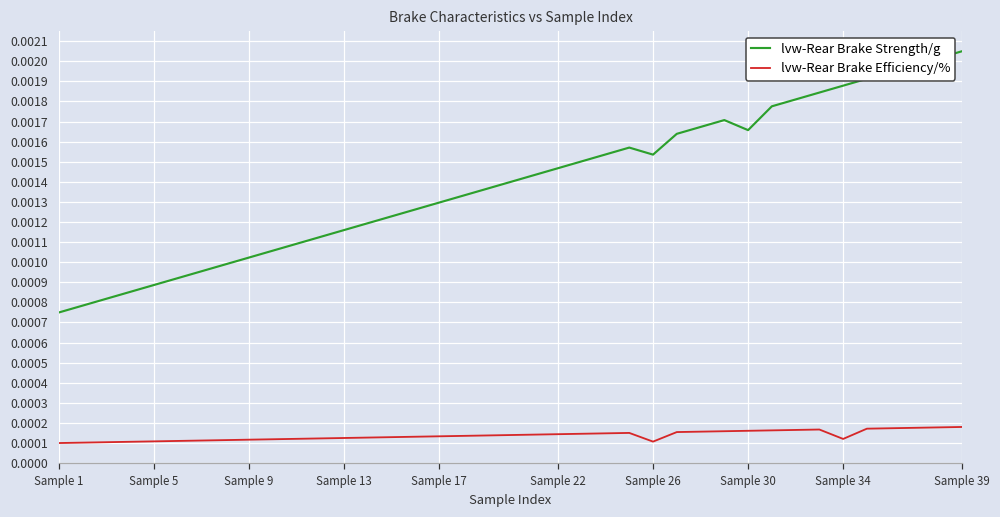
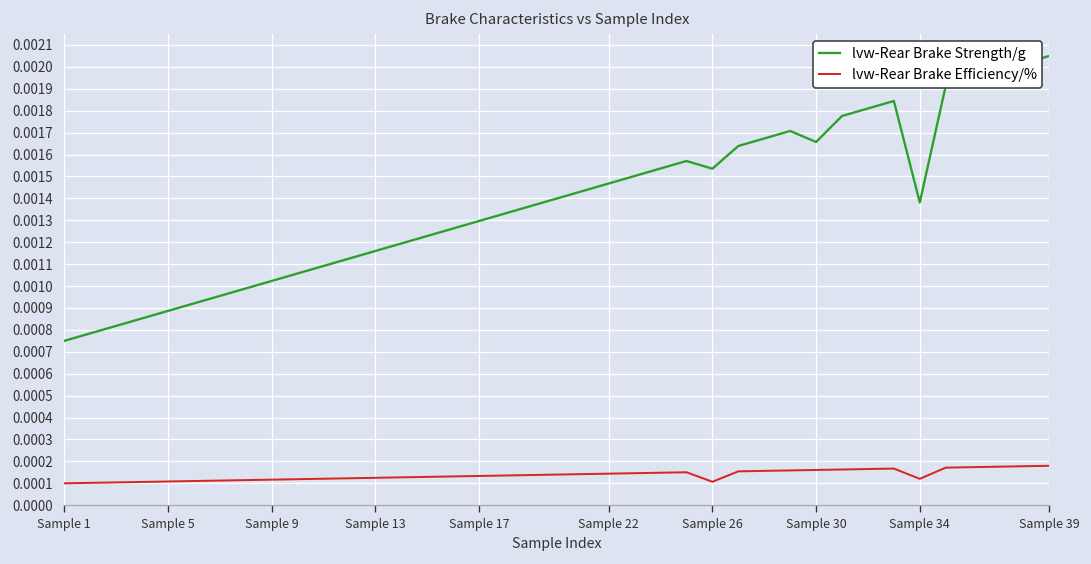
  {
    "lvw-Rear Brake Strength/g": {
      "Sample 1": 0.00075,
      "Sample 5": 0.00089,
      "Sample 9": 0.00102,
      "Sample 13": 0.00116,
      "Sample 17": 0.00130,
      "Sample 22": 0.00147,
      "Sample 26": 0.00154,
      "Sample 30": 0.00166,
-     "Sample 34": 0.00188,
+     "Sample 34": 0.00138,
      "Sample 39": 0.00205
    },
    "lvw-Rear Brake Efficiency/%": {
      "Sample 1": 0.00010,
      "Sample 5": 0.00011,
      "Sample 9": 0.00012,
      "Sample 13": 0.00013,
      "Sample 17": 0.00013,
      "Sample 22": 0.00014,
      "Sample 26": 0.00011,
      "Sample 30": 0.00016,
      "Sample 34": 0.00012,
      "Sample 39": 0.00018
    }
  }
